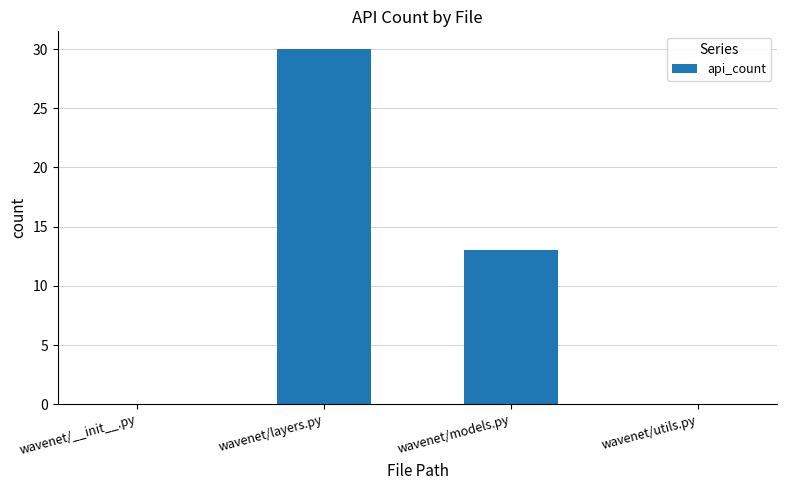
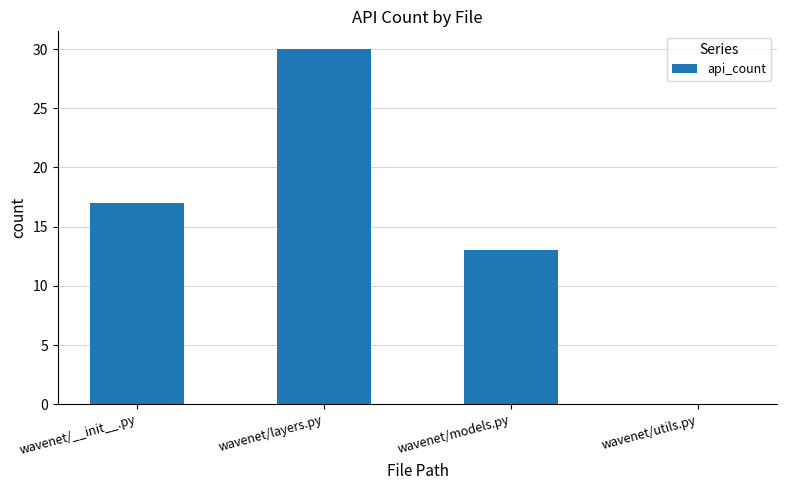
  {
-   "wavenet/__init__.py": 0,
+   "wavenet/__init__.py": 17,
    "wavenet/layers.py": 30,
    "wavenet/models.py": 13,
    "wavenet/utils.py": 0
  }
